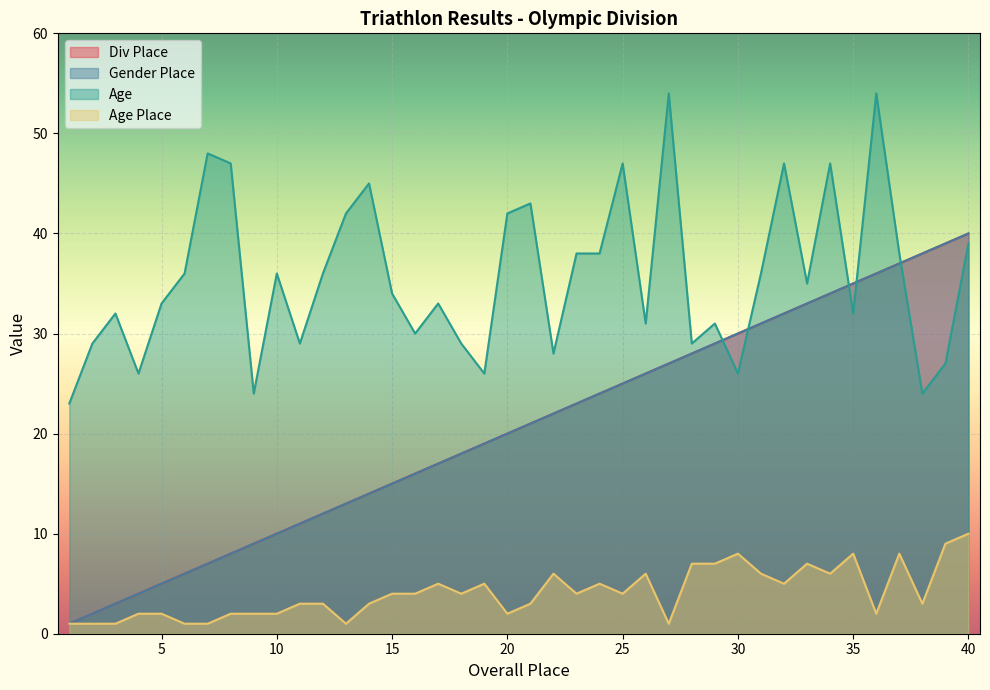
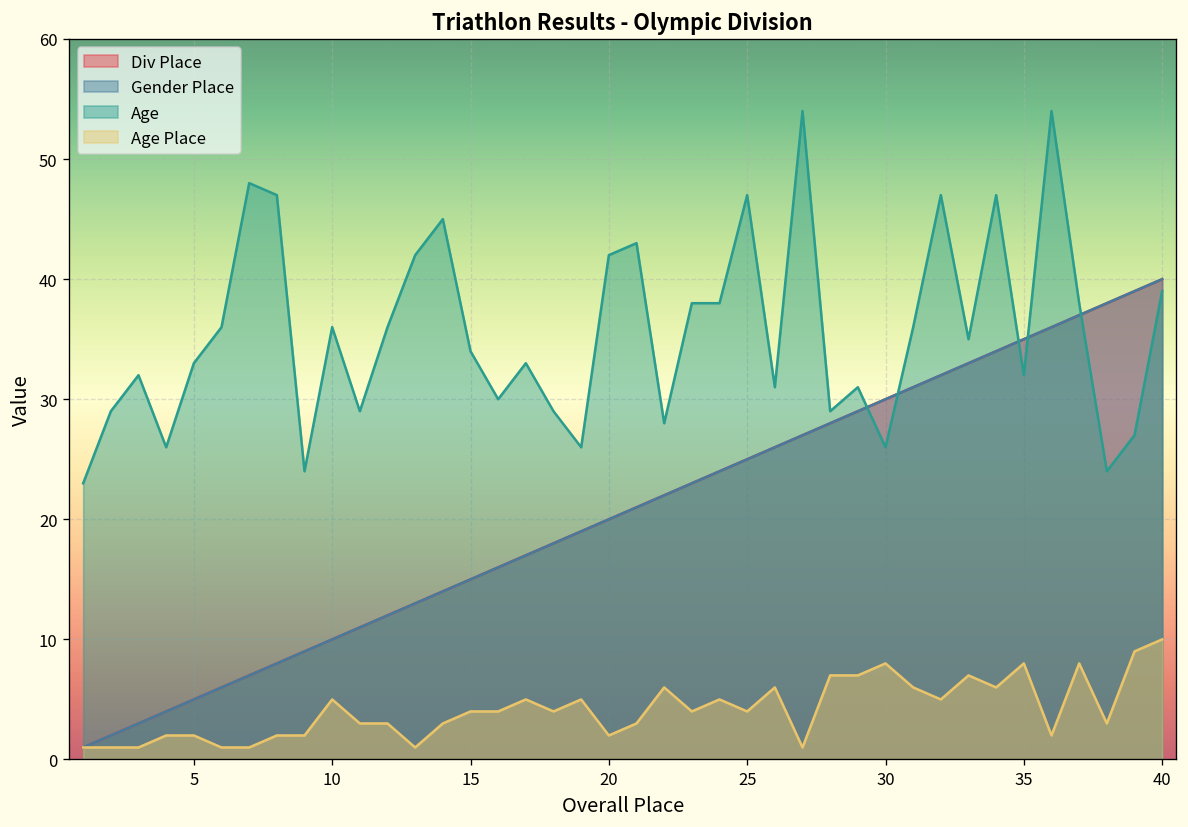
  {
    "Age Place": {
      "5": 2,
-     "10": 2,
+     "10": 5,
      "15": 4,
      "20": 2,
      "25": 4,
      "30": 8,
      "35": 8,
      "40": 10
    }
  }
